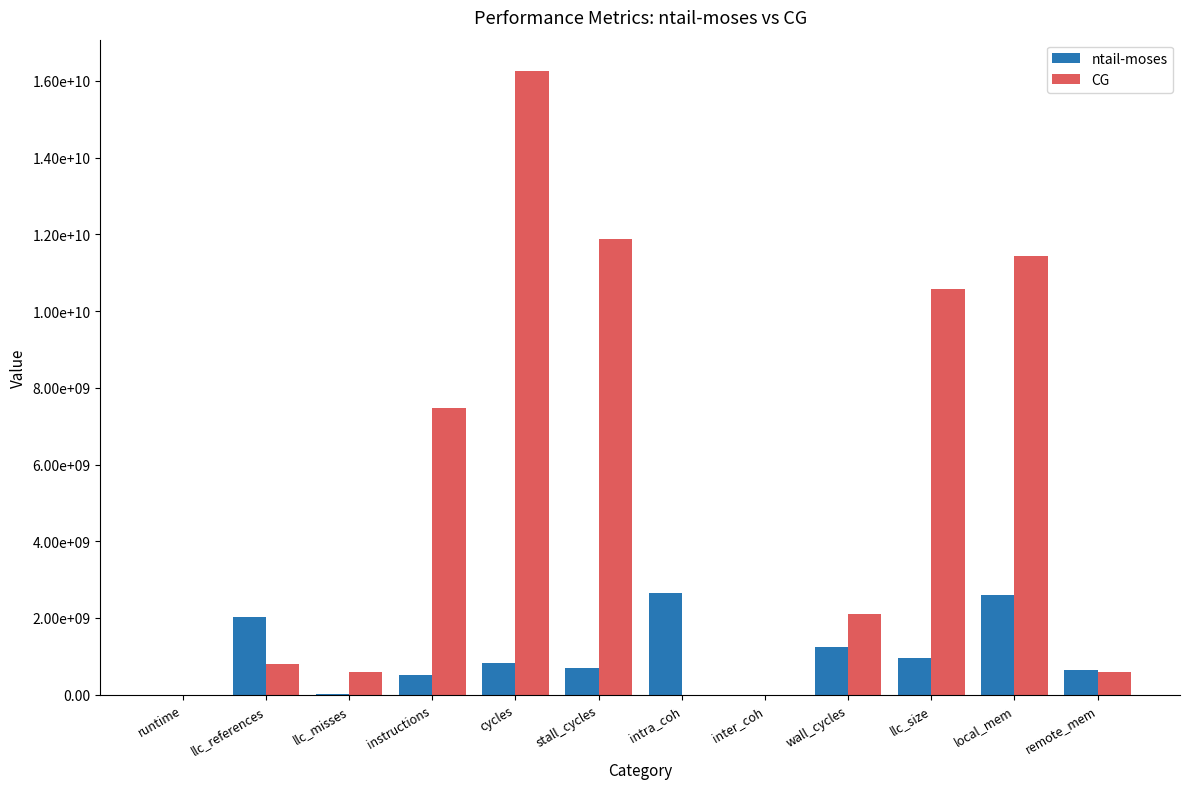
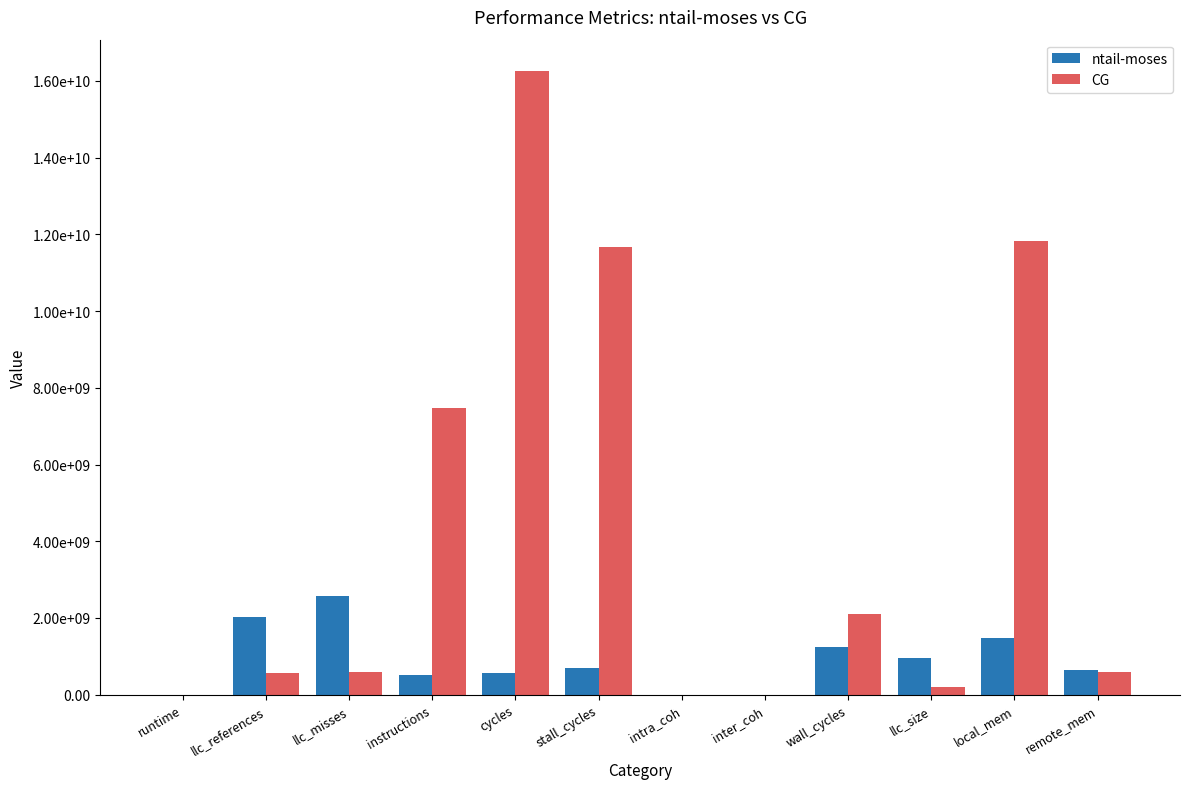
  {
    "ntail-moses": {
      "llc_references": 2000000000,
-     "llc_misses": 0,
+     "llc_misses": 2600000000,
      "instructions": 500000000,
-     "cycles": 800000000,
+     "cycles": 600000000,
      "stall_cycles": 700000000,
-     "intra_coh": 2600000000,
+     "intra_coh": 0,
      "wall_cycles": 1200000000,
      "llc_size": 900000000,
-     "local_mem": 2600000000,
+     "local_mem": 1500000000,
      "remote_mem": 600000000
    },
    "CG": {
-     "llc_references": 800000000,
+     "llc_references": 600000000,
      "llc_misses": 600000000,
      "instructions": 7500000000,
      "cycles": 16300000000,
-     "stall_cycles": 11900000000,
+     "stall_cycles": 11700000000,
      "wall_cycles": 2100000000,
-     "llc_size": 10600000000,
-     "local_mem": 11400000000,
+     "llc_size": 200000000,
+     "local_mem": 11800000000,
      "remote_mem": 600000000
    }
  }
